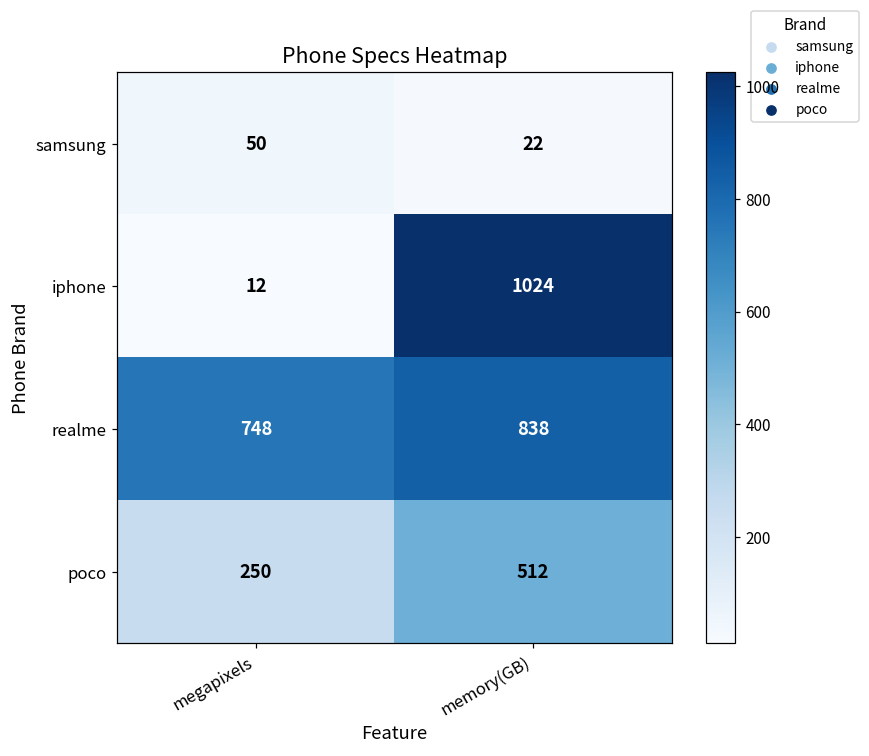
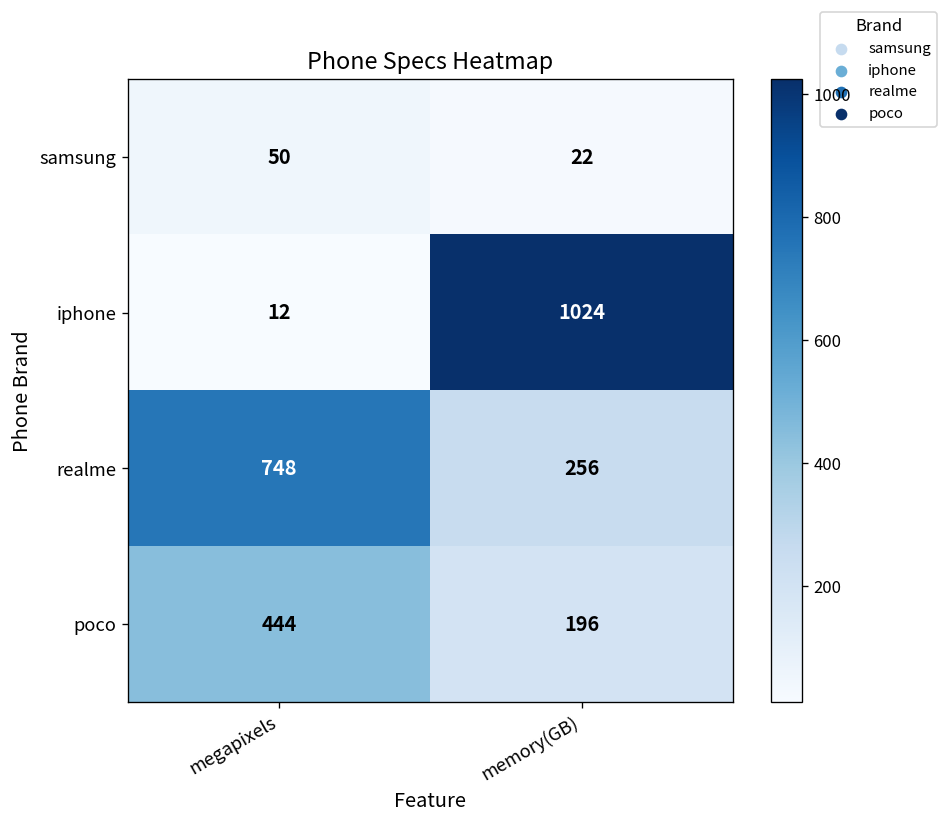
  {
    "samsung": {
      "megapixels": 50,
      "memory(GB)": 22
    },
    "iphone": {
      "megapixels": 12,
      "memory(GB)": 1024
    },
    "realme": {
      "megapixels": 748,
-     "memory(GB)": 838
+     "memory(GB)": 256
    },
    "poco": {
-     "megapixels": 250,
-     "memory(GB)": 512
+     "megapixels": 444,
+     "memory(GB)": 196
    }
  }
